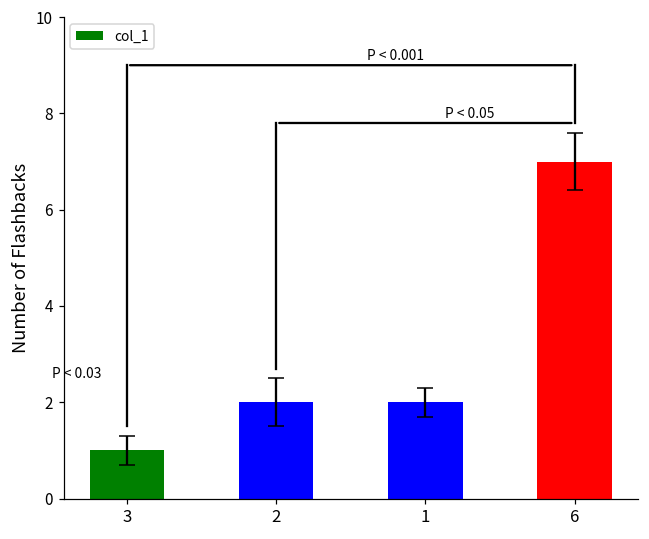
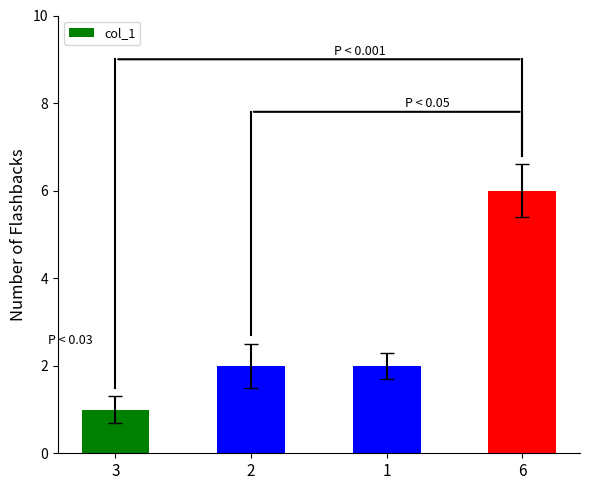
  {
    "col_1": {
      "3": 1,
      "2": 2,
      "1": 2,
-     "6": 7
+     "6": 6
    }
  }
